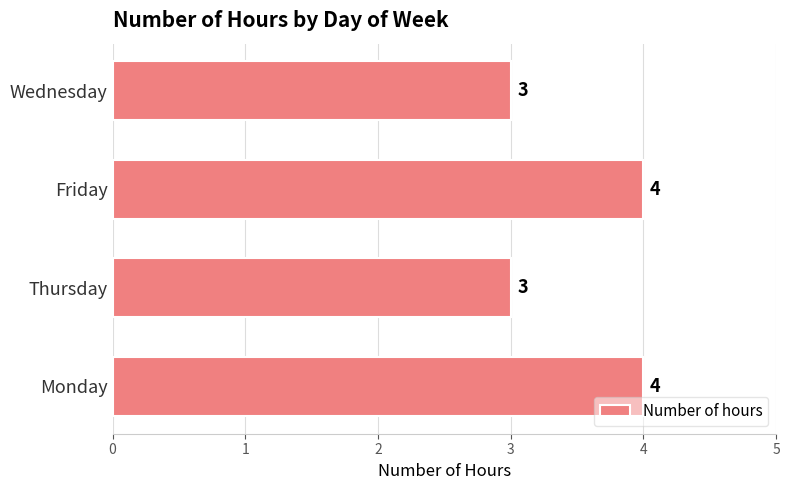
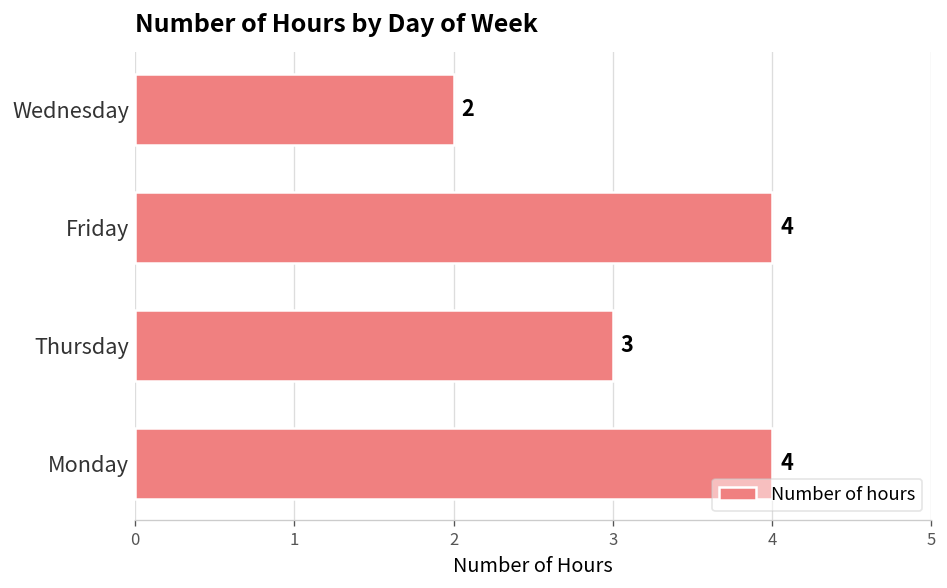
  {
-   "Wednesday": 3,
+   "Wednesday": 2,
    "Friday": 4,
    "Thursday": 3,
    "Monday": 4
  }
